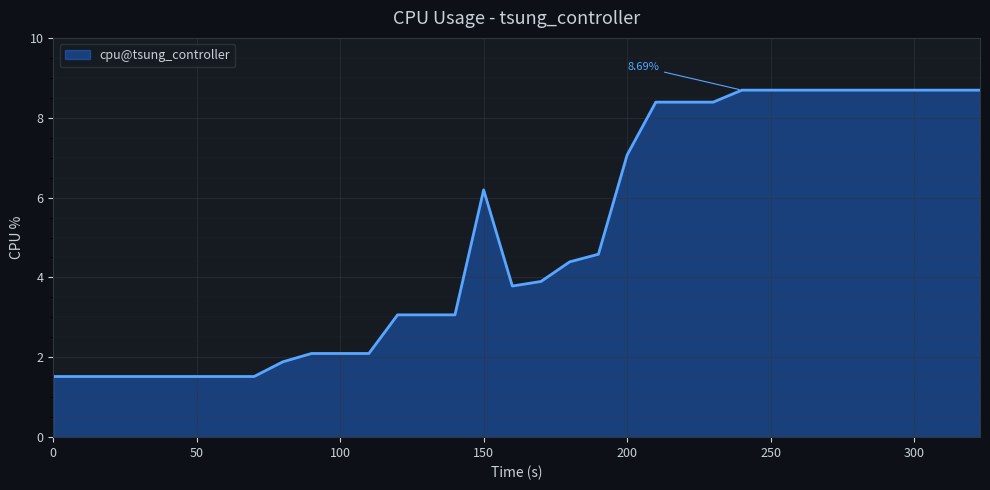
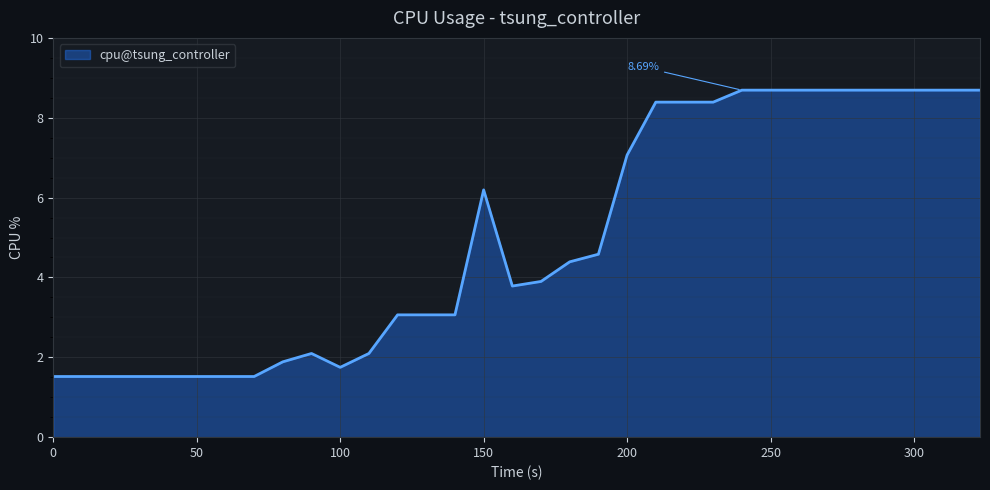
  {
    "0": 1.5,
    "50": 1.5,
-   "100": 2.1,
+   "100": 1.7,
    "150": 6.2,
    "200": 7.1,
    "250": 8.7,
    "300": 8.7
  }
